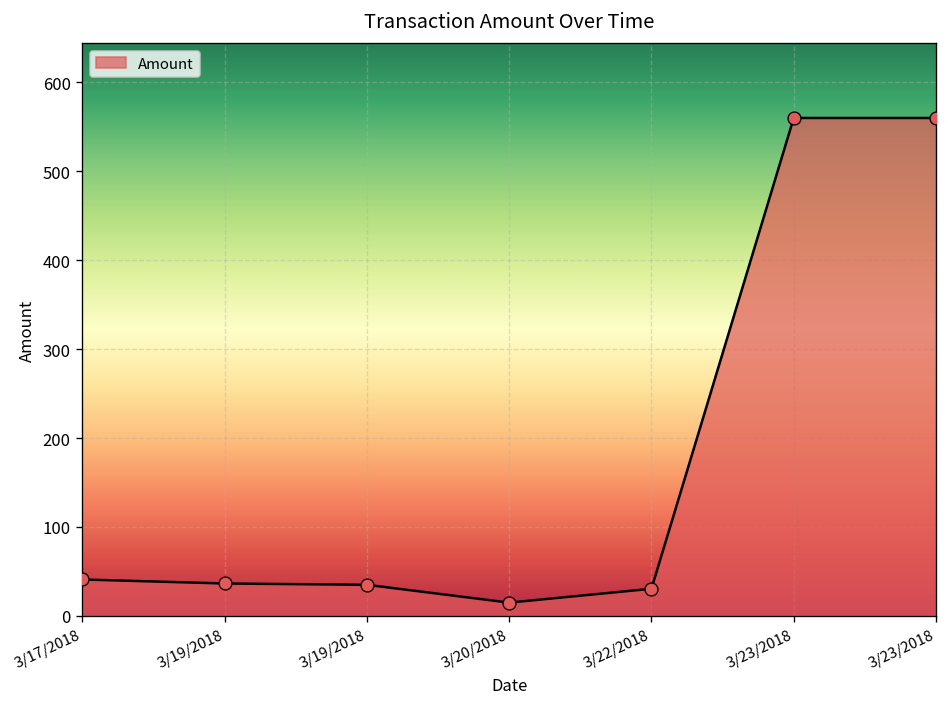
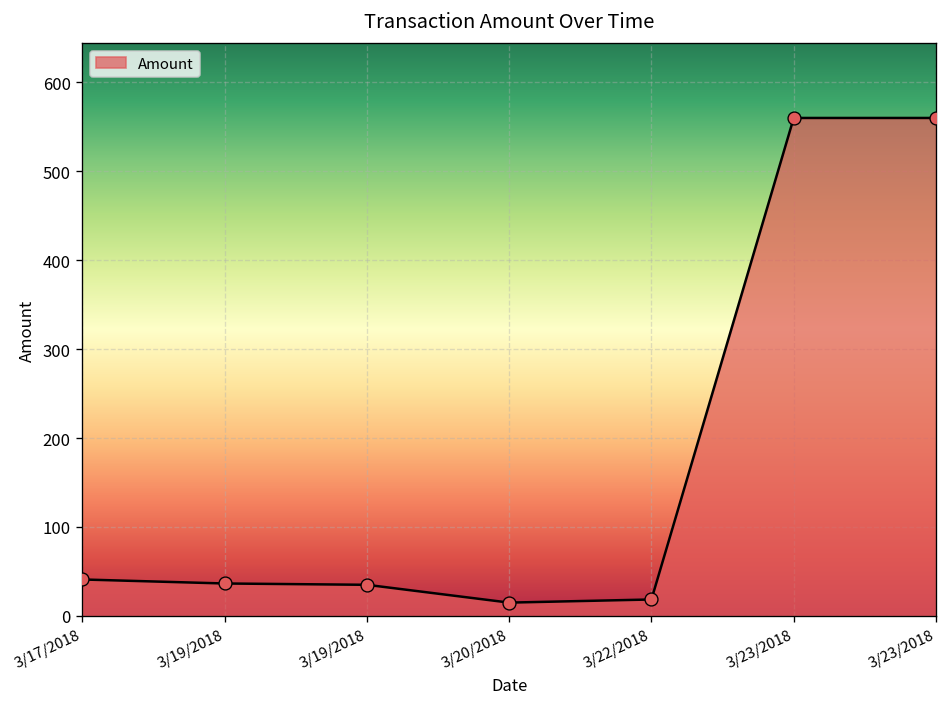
  {
    "3/17/2018": 40,
    "3/20/2018": 10,
-   "3/22/2018": 30
+   "3/22/2018": 20
  }
